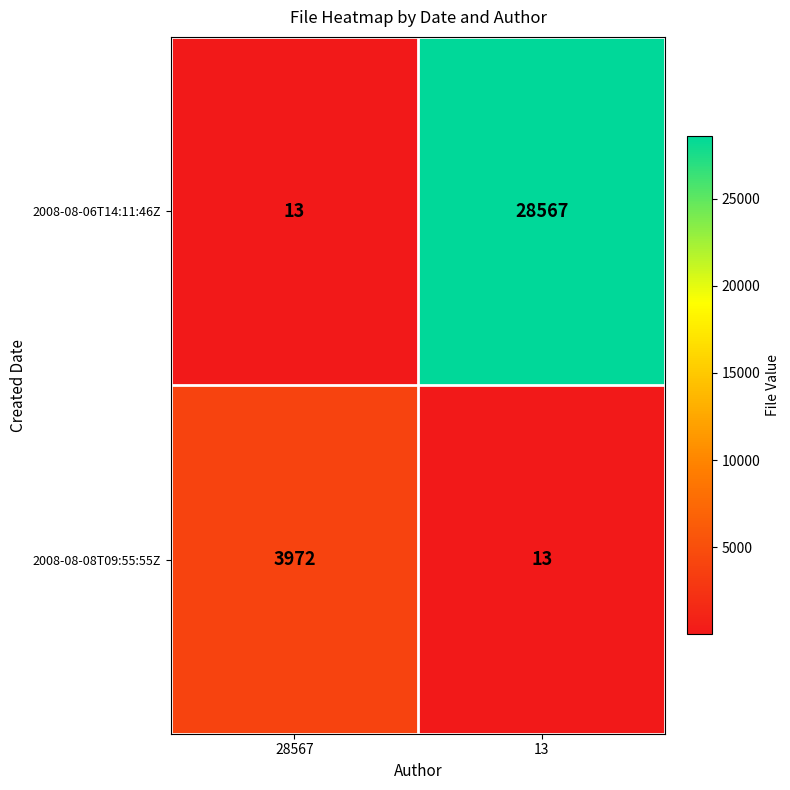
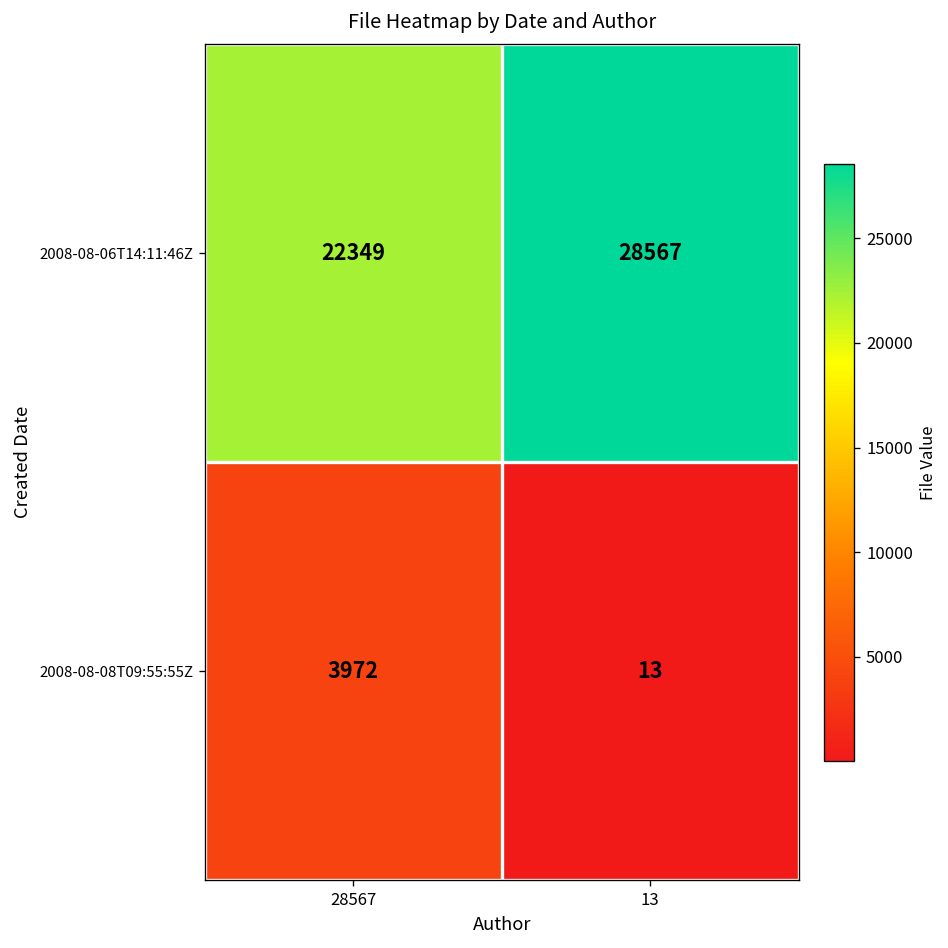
  {
    "2008-08-06T14:11:46Z": {
-     "28567": 13,
+     "28567": 22349,
      "13": 28567
    },
    "2008-08-08T09:55:55Z": {
      "28567": 3972,
      "13": 13
    }
  }
